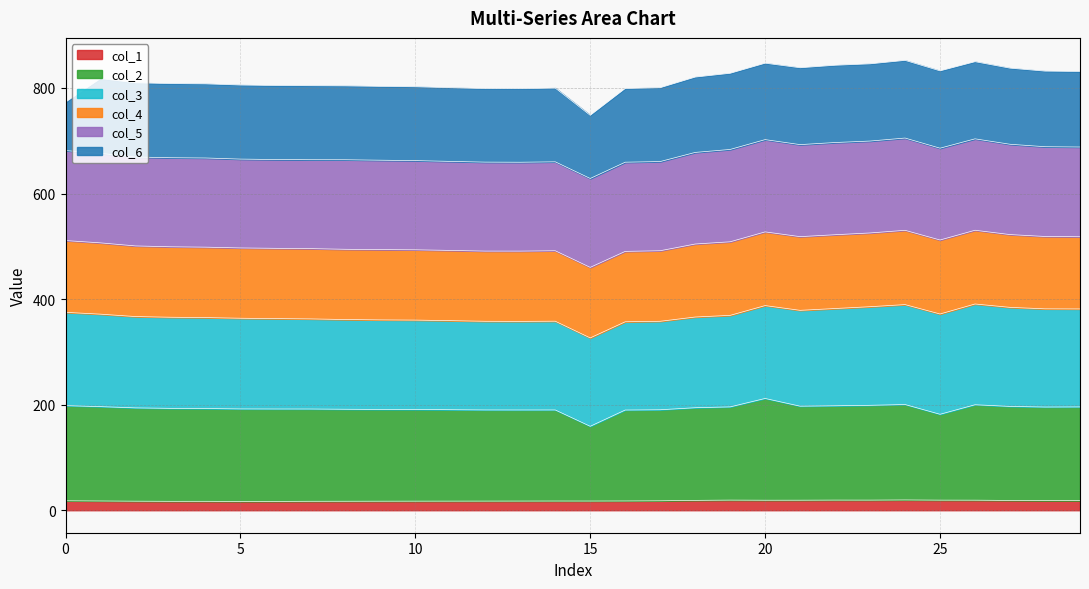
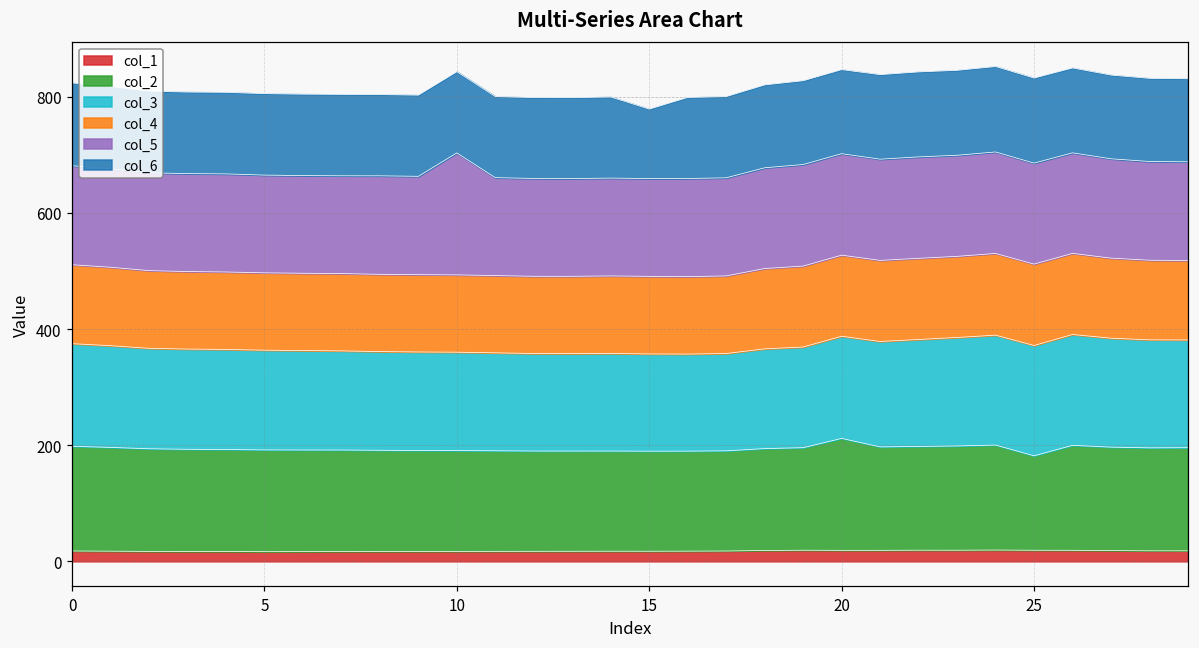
  {
    "col_1": {
      "0": 20,
      "5": 20,
      "10": 20,
      "15": 20,
      "20": 20,
      "25": 20
    },
    "col_2": {
      "0": 180,
      "5": 180,
      "10": 170,
-     "15": 140,
+     "15": 170,
      "20": 190,
      "25": 160
    },
    "col_3": {
      "0": 180,
      "5": 170,
      "10": 170,
      "15": 170,
      "20": 180,
      "25": 190
    },
    "col_4": {
      "0": 140,
      "5": 130,
      "10": 130,
      "15": 130,
      "20": 140,
      "25": 140
    },
    "col_5": {
      "0": 170,
      "5": 170,
-     "10": 170,
+     "10": 210,
      "15": 170,
      "20": 170,
      "25": 170
    },
    "col_6": {
-     "0": 90,
+     "0": 140,
      "5": 140,
      "10": 140,
      "15": 120,
      "20": 140,
      "25": 150
    }
  }
